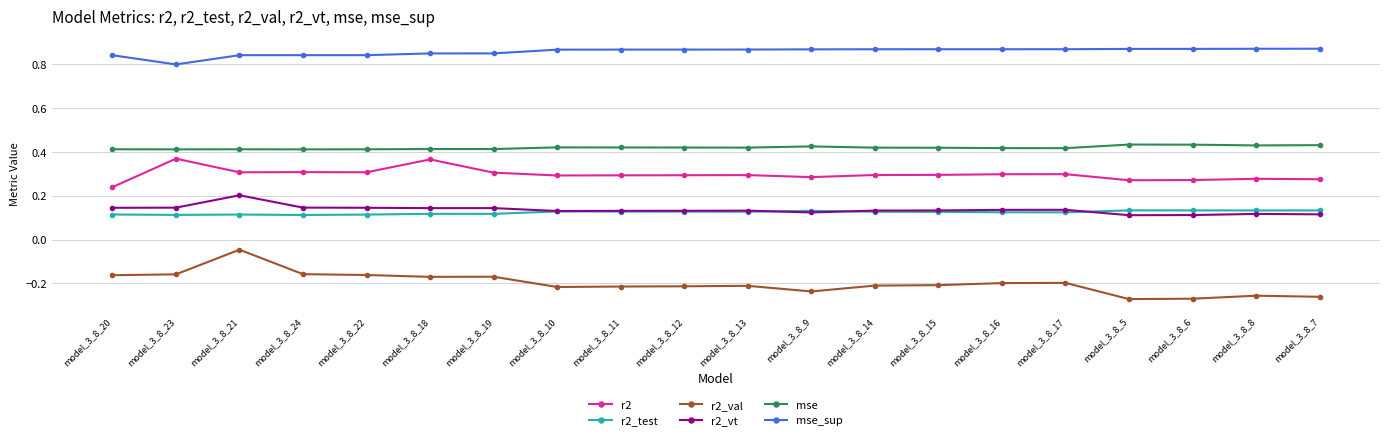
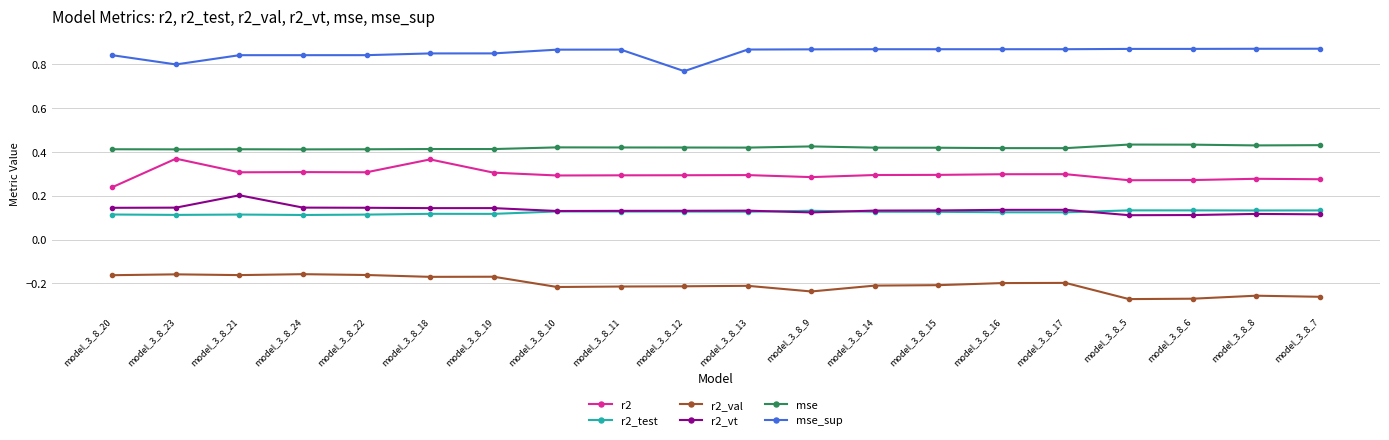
  {
    "r2": {
      "model_3_8_20": 0.24,
      "model_3_8_23": 0.37,
      "model_3_8_21": 0.31,
      "model_3_8_24": 0.31,
      "model_3_8_22": 0.31,
      "model_3_8_18": 0.37,
      "model_3_8_19": 0.30,
      "model_3_8_10": 0.29,
      "model_3_8_11": 0.29,
      "model_3_8_12": 0.29,
      "model_3_8_13": 0.29,
      "model_3_8_9": 0.28,
      "model_3_8_14": 0.29,
      "model_3_8_15": 0.29,
      "model_3_8_16": 0.30,
      "model_3_8_17": 0.30,
      "model_3_8_5": 0.27,
      "model_3_8_6": 0.27,
      "model_3_8_8": 0.28,
      "model_3_8_7": 0.27
    },
    "r2_test": {
      "model_3_8_20": 0.11,
      "model_3_8_23": 0.11,
      "model_3_8_21": 0.11,
      "model_3_8_24": 0.11,
      "model_3_8_22": 0.11,
      "model_3_8_18": 0.12,
      "model_3_8_19": 0.12,
      "model_3_8_5": 0.13,
      "model_3_8_6": 0.13,
      "model_3_8_8": 0.13,
      "model_3_8_7": 0.13
    },
    "r2_val": {
      "model_3_8_20": -0.16,
      "model_3_8_23": -0.16,
-     "model_3_8_21": -0.05,
+     "model_3_8_21": -0.16,
      "model_3_8_24": -0.16,
      "model_3_8_22": -0.16,
      "model_3_8_18": -0.17,
      "model_3_8_19": -0.17,
      "model_3_8_10": -0.22,
      "model_3_8_11": -0.21,
      "model_3_8_12": -0.21,
      "model_3_8_13": -0.21,
      "model_3_8_9": -0.24,
      "model_3_8_14": -0.21,
      "model_3_8_15": -0.21,
      "model_3_8_16": -0.20,
      "model_3_8_17": -0.20,
      "model_3_8_5": -0.27,
      "model_3_8_6": -0.27,
      "model_3_8_8": -0.26,
      "model_3_8_7": -0.26
    },
    "r2_vt": {
      "model_3_8_20": 0.14,
      "model_3_8_23": 0.15,
      "model_3_8_21": 0.20,
      "model_3_8_24": 0.15,
      "model_3_8_22": 0.14,
      "model_3_8_18": 0.14,
      "model_3_8_19": 0.14,
      "model_3_8_5": 0.11,
      "model_3_8_6": 0.11,
      "model_3_8_8": 0.12,
      "model_3_8_7": 0.11
    },
    "mse": {
      "model_3_8_20": 0.41,
      "model_3_8_23": 0.41,
      "model_3_8_21": 0.41,
      "model_3_8_24": 0.41,
      "model_3_8_22": 0.41,
      "model_3_8_18": 0.41,
      "model_3_8_19": 0.41,
      "model_3_8_10": 0.42,
      "model_3_8_11": 0.42,
      "model_3_8_12": 0.42,
      "model_3_8_13": 0.42,
      "model_3_8_9": 0.42,
      "model_3_8_14": 0.42,
      "model_3_8_15": 0.42,
      "model_3_8_16": 0.42,
      "model_3_8_17": 0.42,
      "model_3_8_5": 0.43,
      "model_3_8_6": 0.43,
      "model_3_8_8": 0.43,
      "model_3_8_7": 0.43
    },
    "mse_sup": {
      "model_3_8_20": 0.84,
      "model_3_8_23": 0.80,
      "model_3_8_21": 0.84,
      "model_3_8_24": 0.84,
      "model_3_8_22": 0.84,
      "model_3_8_18": 0.85,
      "model_3_8_19": 0.85,
      "model_3_8_10": 0.87,
      "model_3_8_11": 0.87,
-     "model_3_8_12": 0.87,
+     "model_3_8_12": 0.77,
      "model_3_8_13": 0.87,
      "model_3_8_9": 0.87,
      "model_3_8_14": 0.87,
      "model_3_8_15": 0.87,
      "model_3_8_16": 0.87,
      "model_3_8_17": 0.87,
      "model_3_8_5": 0.87,
      "model_3_8_6": 0.87,
      "model_3_8_8": 0.87,
      "model_3_8_7": 0.87
    }
  }
